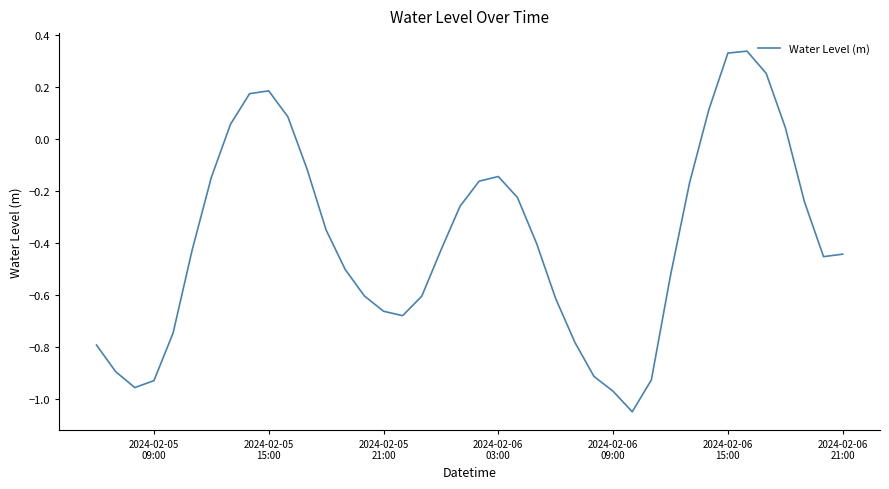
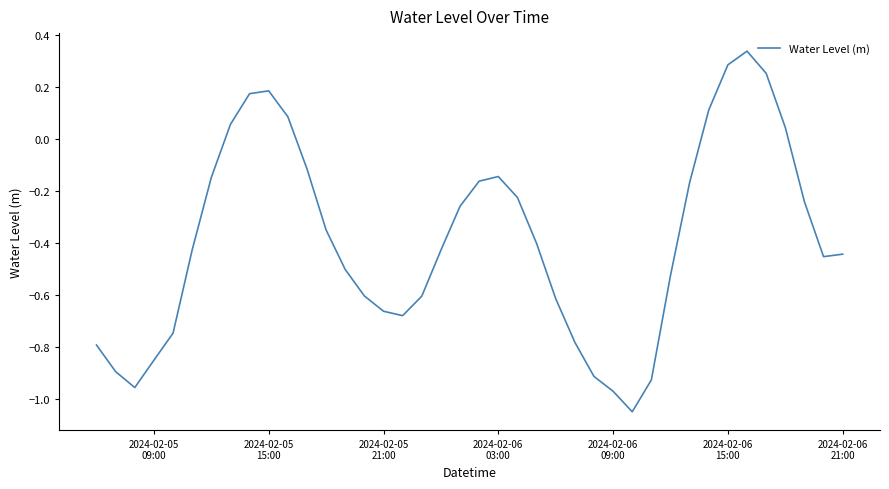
  {
-   "2024-02-05 09:00": -0.93,
+   "2024-02-05 09:00": -0.85,
    "2024-02-05 15:00": 0.18,
    "2024-02-05 21:00": -0.66,
    "2024-02-06 03:00": -0.14,
    "2024-02-06 09:00": -0.97,
-   "2024-02-06 15:00": 0.33,
+   "2024-02-06 15:00": 0.29,
    "2024-02-06 21:00": -0.44
  }
